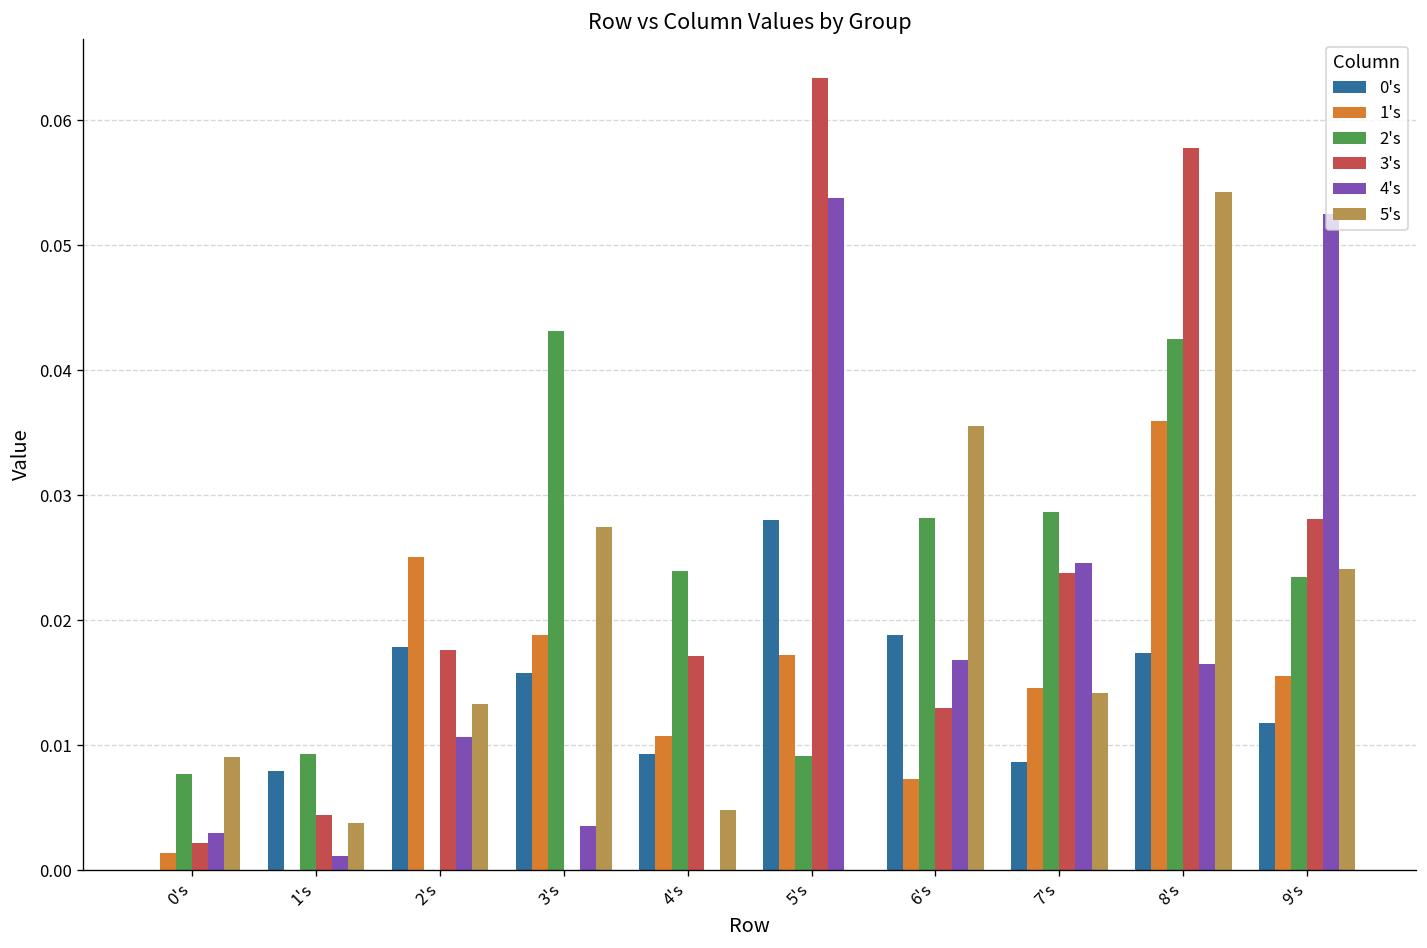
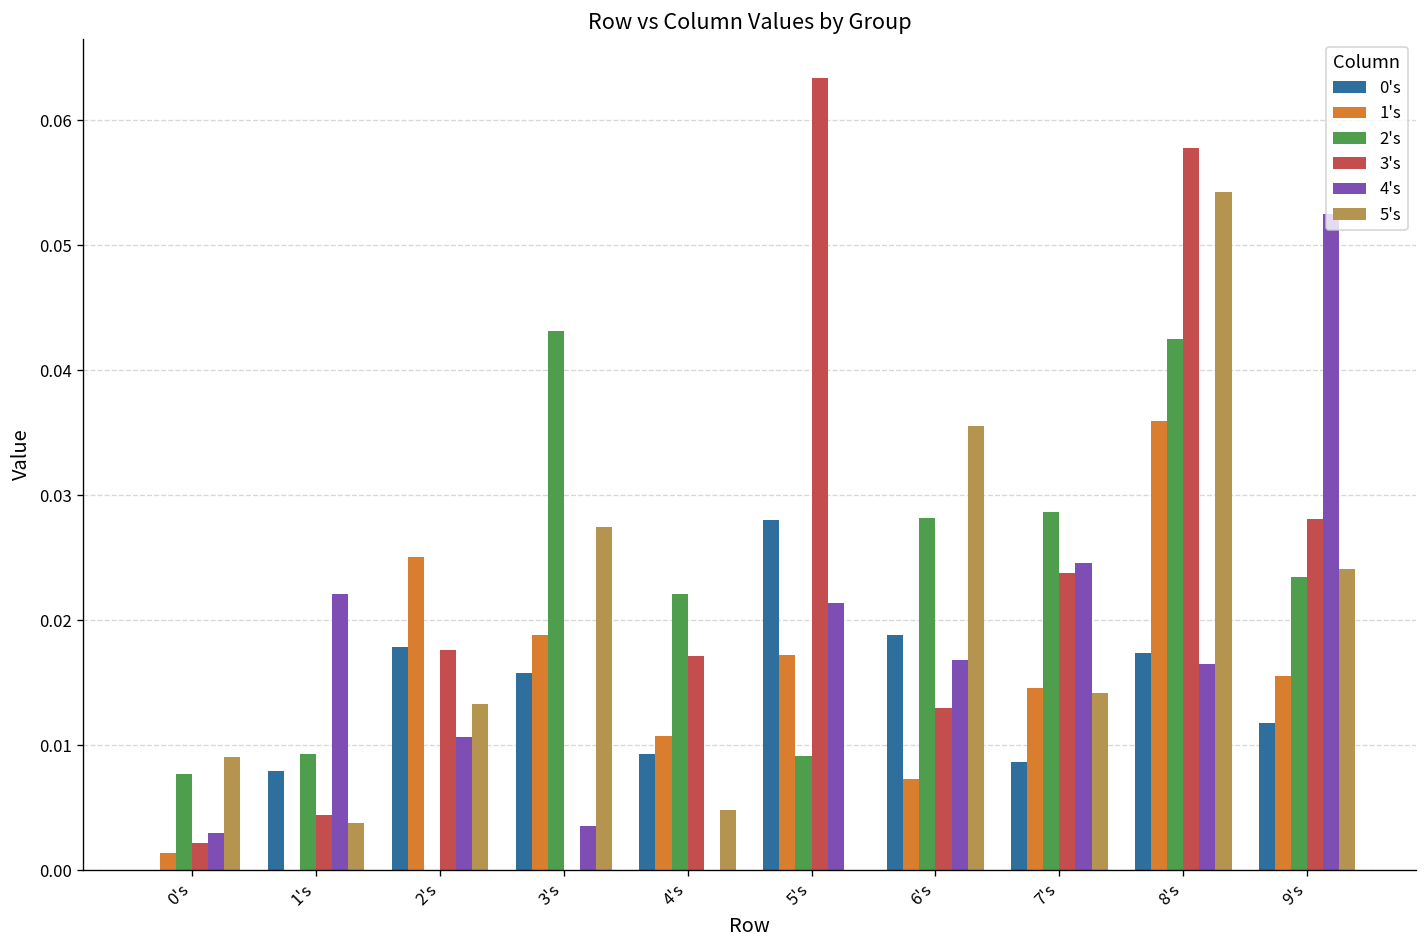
  {
    "0's": {
      "0's": 0.0000,
      "1's": 0.0079,
      "2's": 0.0178,
      "3's": 0.0158,
      "4's": 0.0093,
      "5's": 0.0280,
      "6's": 0.0188,
      "7's": 0.0087,
      "8's": 0.0173,
      "9's": 0.0118
    },
    "2's": {
      "0's": 0.0077,
      "1's": 0.0093,
      "2's": 0.0000,
      "3's": 0.0432,
-     "4's": 0.0239,
+     "4's": 0.0221,
      "5's": 0.0091,
      "6's": 0.0282,
      "7's": 0.0287,
      "8's": 0.0425,
      "9's": 0.0234
    },
    "3's": {
      "0's": 0.0021,
      "1's": 0.0044,
      "2's": 0.0176,
      "3's": 0.0000,
      "4's": 0.0171,
      "5's": 0.0634,
      "6's": 0.0130,
      "7's": 0.0238,
      "8's": 0.0578,
      "9's": 0.0281
    },
    "4's": {
      "0's": 0.0029,
-     "1's": 0.0011,
+     "1's": 0.0221,
      "2's": 0.0107,
      "3's": 0.0036,
      "4's": 0.0000,
-     "5's": 0.0538,
+     "5's": 0.0214,
      "6's": 0.0168,
      "7's": 0.0246,
      "8's": 0.0165
    }
  }
